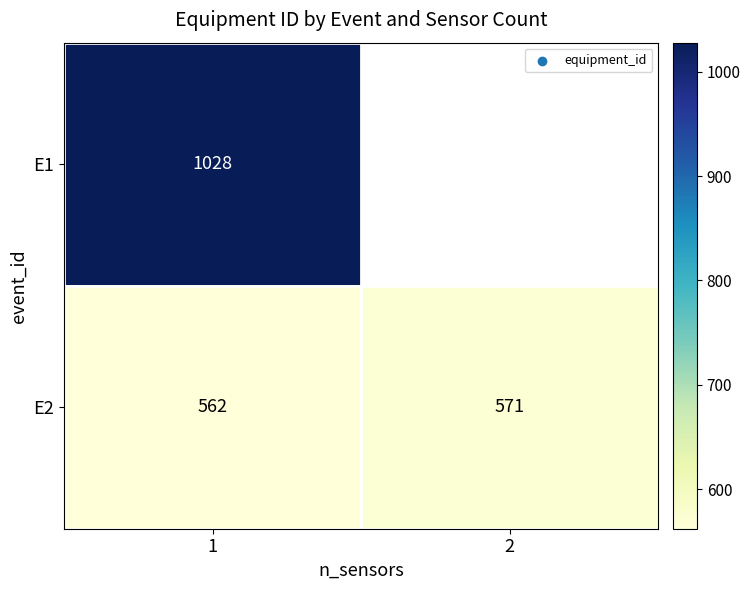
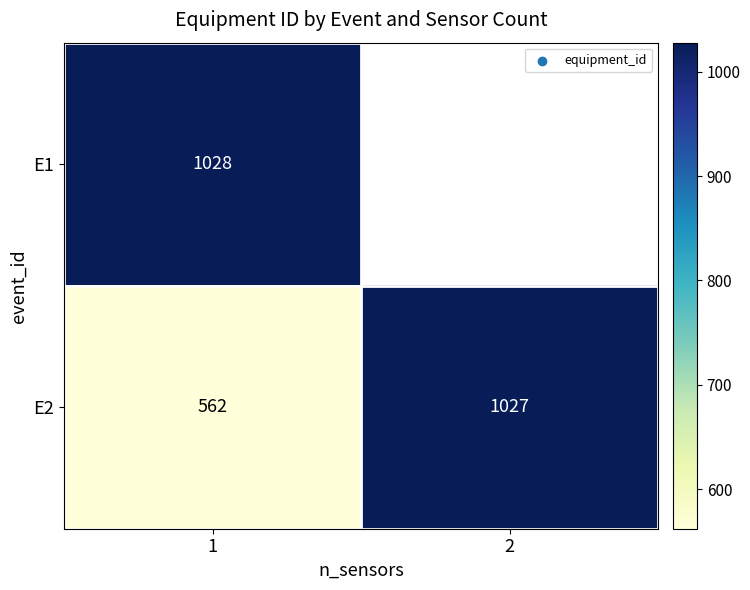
  {
    "E1": {
      "1": 1028
    },
    "E2": {
      "1": 562,
-     "2": 571
+     "2": 1027
    }
  }
